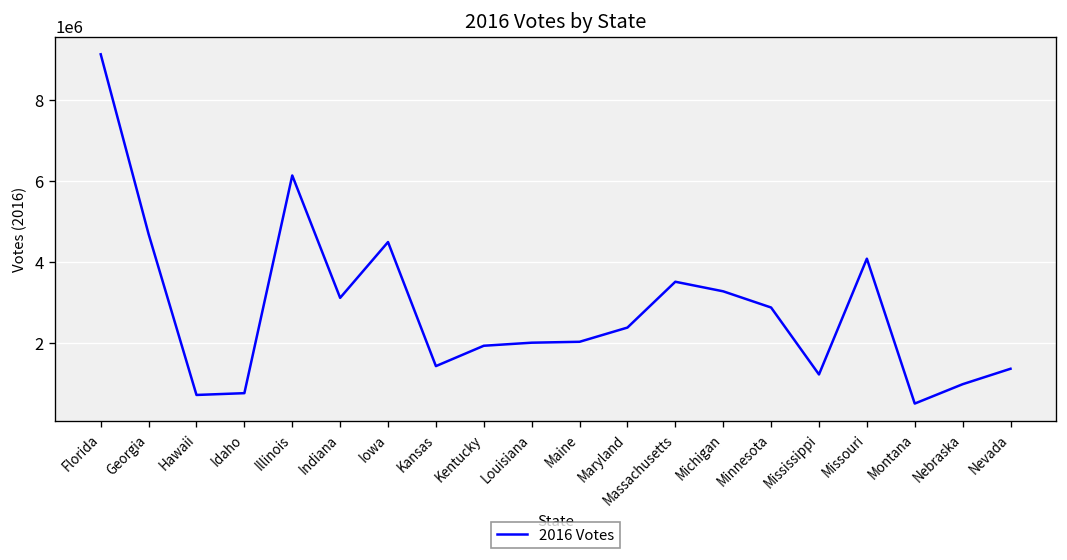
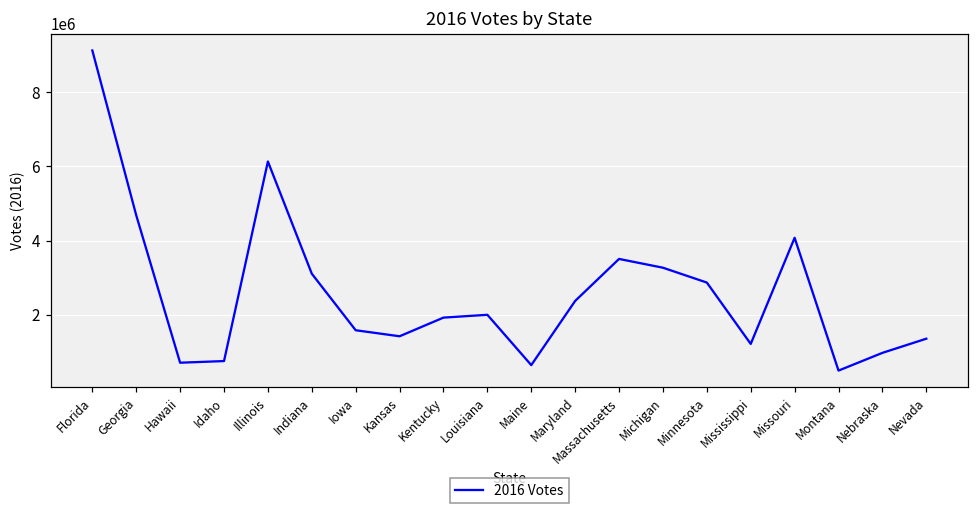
  {
    "Florida": 9100000,
    "Georgia": 4700000,
    "Hawaii": 700000,
    "Idaho": 800000,
    "Illinois": 6100000,
    "Indiana": 3100000,
-   "Iowa": 4500000,
+   "Iowa": 1600000,
    "Kansas": 1400000,
    "Kentucky": 1900000,
    "Louisiana": 2000000,
-   "Maine": 2000000,
+   "Maine": 600000,
    "Maryland": 2400000,
    "Massachusetts": 3500000,
    "Michigan": 3300000,
    "Minnesota": 2900000,
    "Mississippi": 1200000,
    "Missouri": 4100000,
    "Montana": 500000,
    "Nebraska": 1000000,
    "Nevada": 1400000
  }
